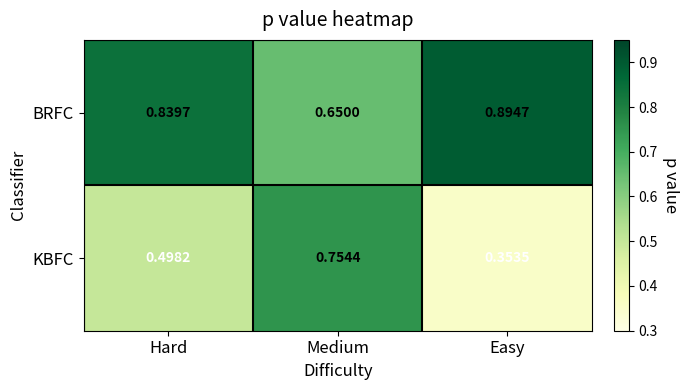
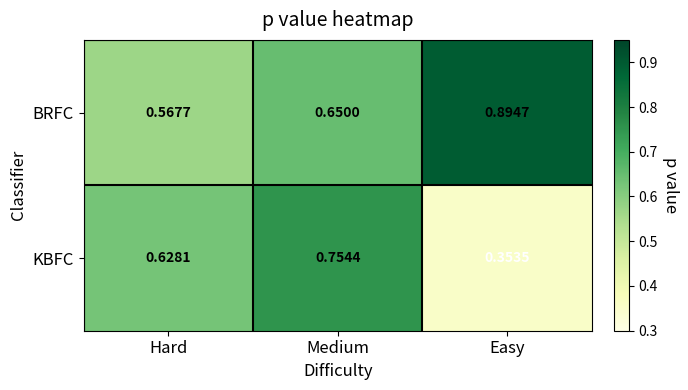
  {
    "BRFC": {
-     "Hard": 0.8397,
+     "Hard": 0.5677,
      "Medium": 0.6500,
      "Easy": 0.8947
    },
    "KBFC": {
-     "Hard": 0.4982,
+     "Hard": 0.6281,
      "Medium": 0.7544,
      "Easy": 0.3535
    }
  }
